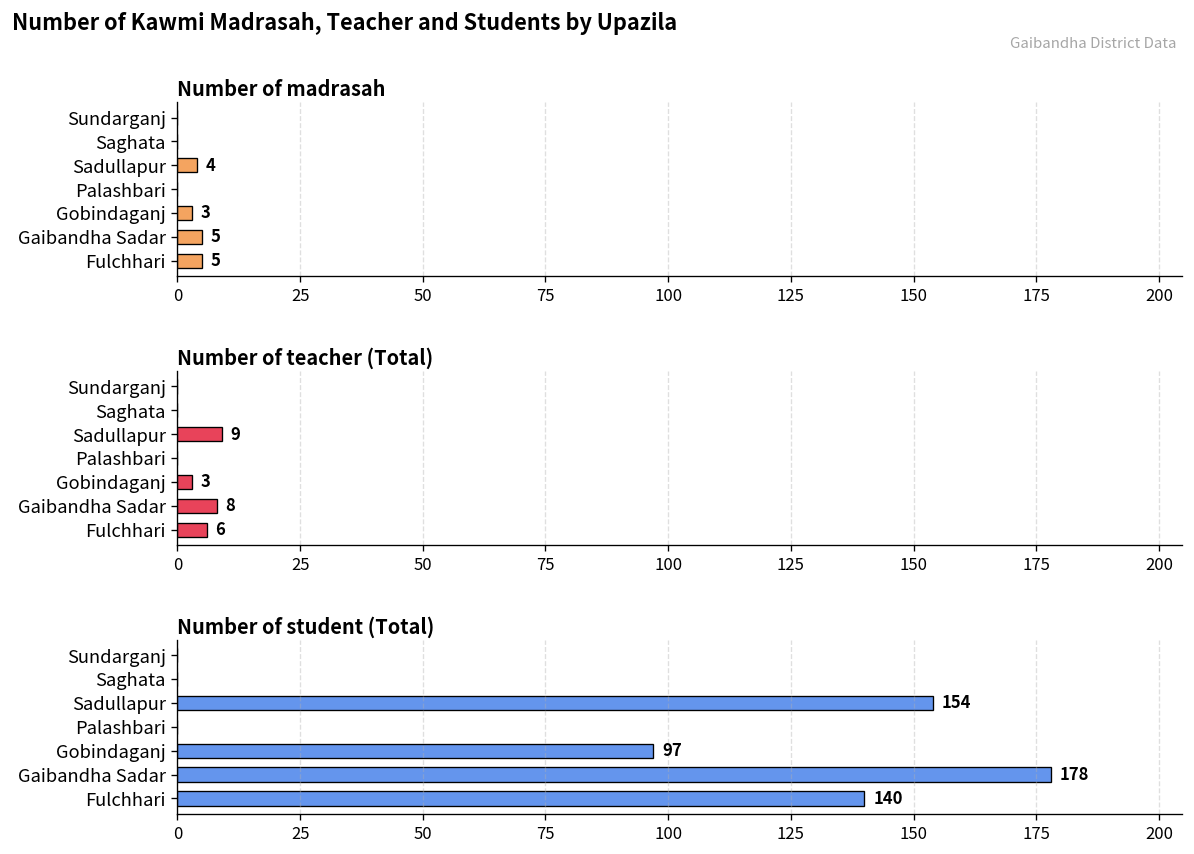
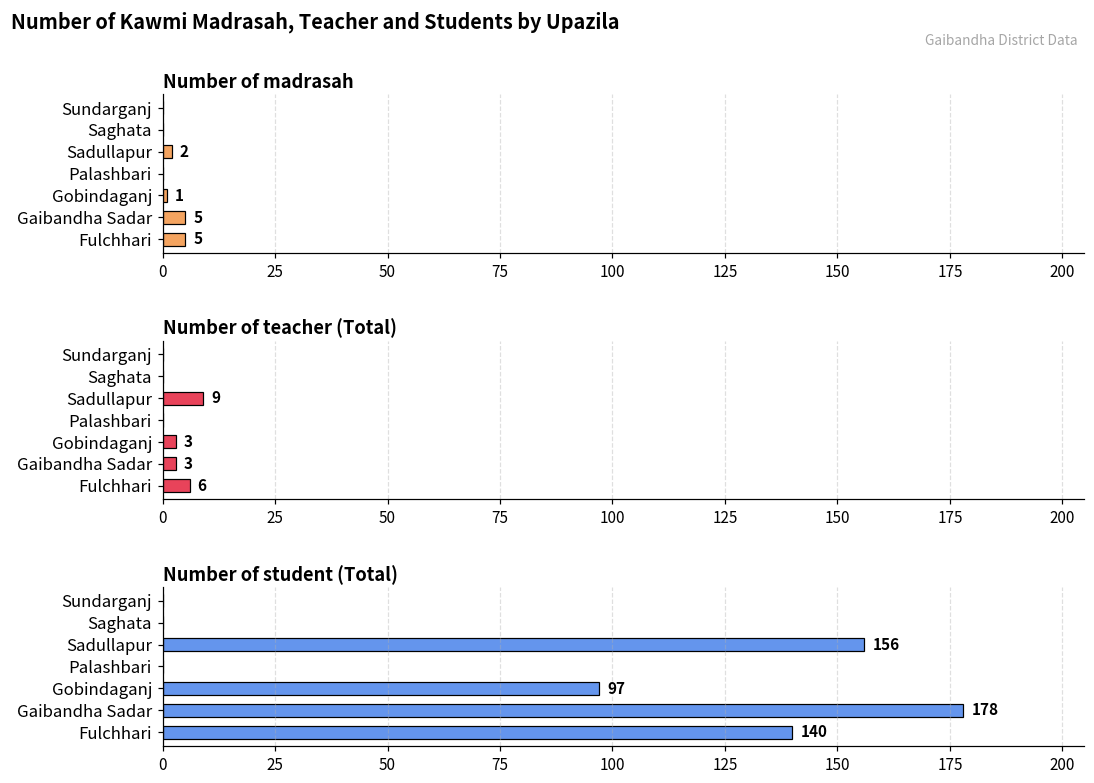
  {
    "Number of madrasah": {
-     "Sadullapur": 4,
-     "Gobindaganj": 3,
+     "Sadullapur": 2,
+     "Gobindaganj": 1,
      "Gaibandha Sadar": 5,
      "Fulchhari": 5
    },
    "Number of teacher (Total)": {
      "Sadullapur": 9,
      "Gobindaganj": 3,
-     "Gaibandha Sadar": 8,
+     "Gaibandha Sadar": 3,
      "Fulchhari": 6
    },
    "Number of student (Total)": {
-     "Sadullapur": 154,
+     "Sadullapur": 156,
      "Gobindaganj": 97,
      "Gaibandha Sadar": 178,
      "Fulchhari": 140
    }
  }
